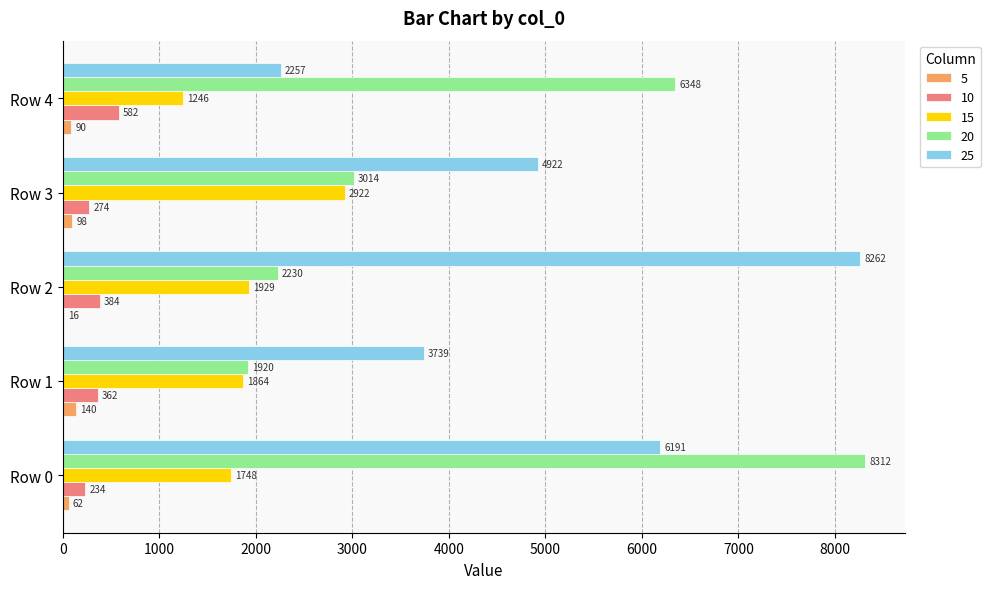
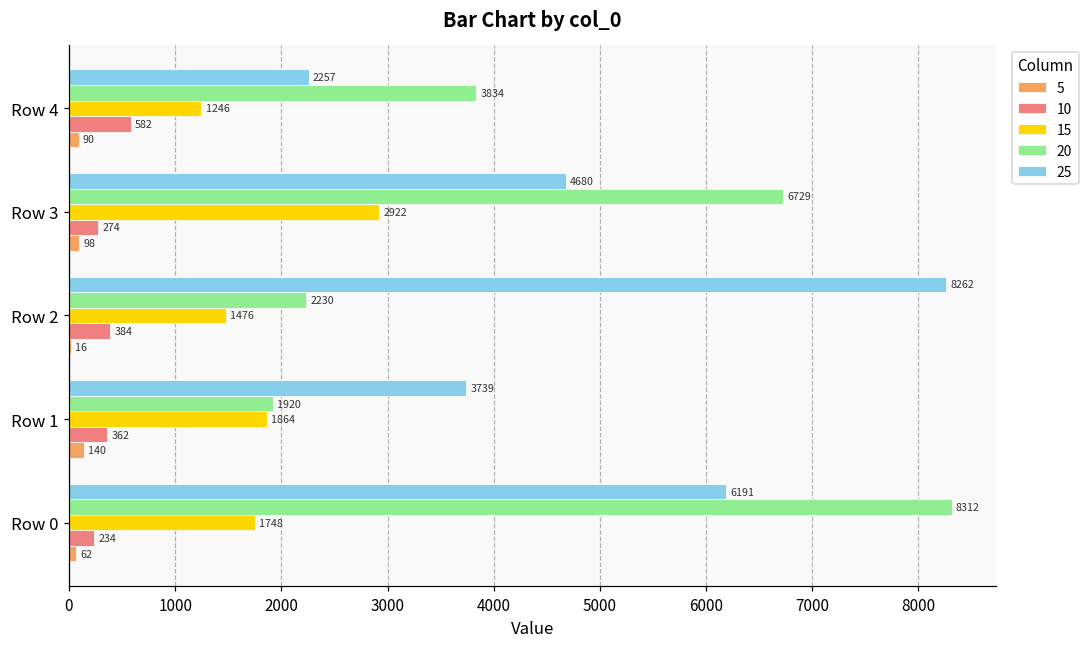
  {
    "15": {
      "Row 4": 1246,
      "Row 3": 2922,
-     "Row 2": 1929,
+     "Row 2": 1476,
      "Row 1": 1864,
      "Row 0": 1748
    },
    "20": {
-     "Row 4": 6348,
-     "Row 3": 3014,
+     "Row 4": 3834,
+     "Row 3": 6729,
      "Row 2": 2230,
      "Row 1": 1920,
      "Row 0": 8312
    },
    "25": {
      "Row 4": 2257,
-     "Row 3": 4922,
+     "Row 3": 4680,
      "Row 2": 8262,
      "Row 1": 3739,
      "Row 0": 6191
    }
  }
